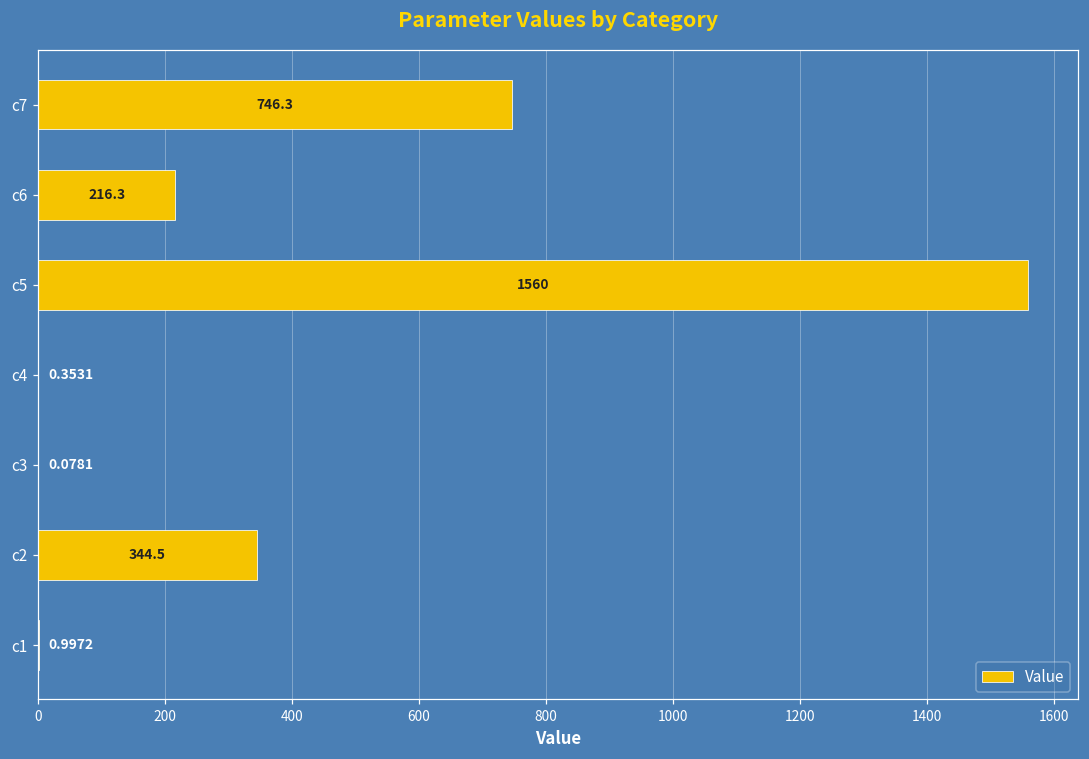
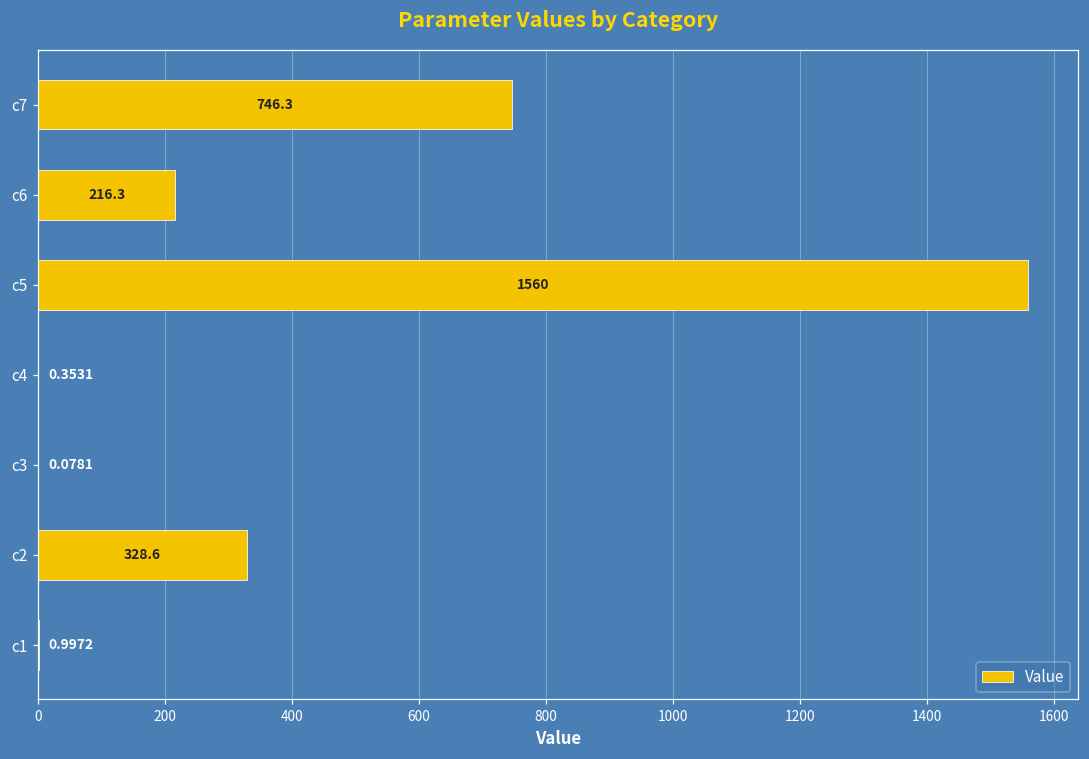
  {
    "c7": 746.3,
    "c6": 216.3,
    "c5": 1560,
    "c4": 0.3531,
    "c3": 0.0781,
-   "c2": 344.5,
+   "c2": 328.6,
    "c1": 0.9972
  }
